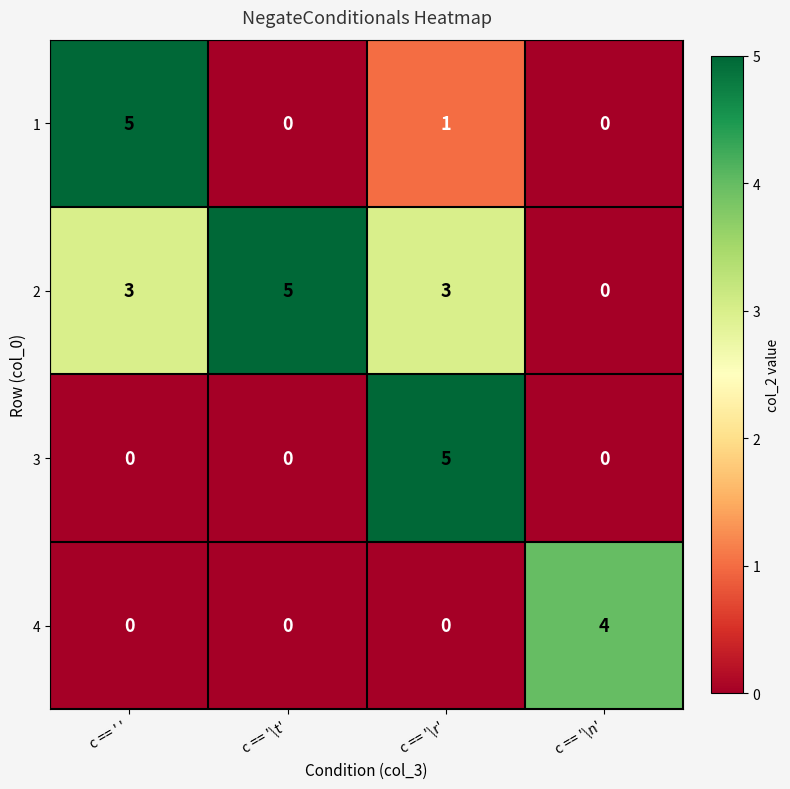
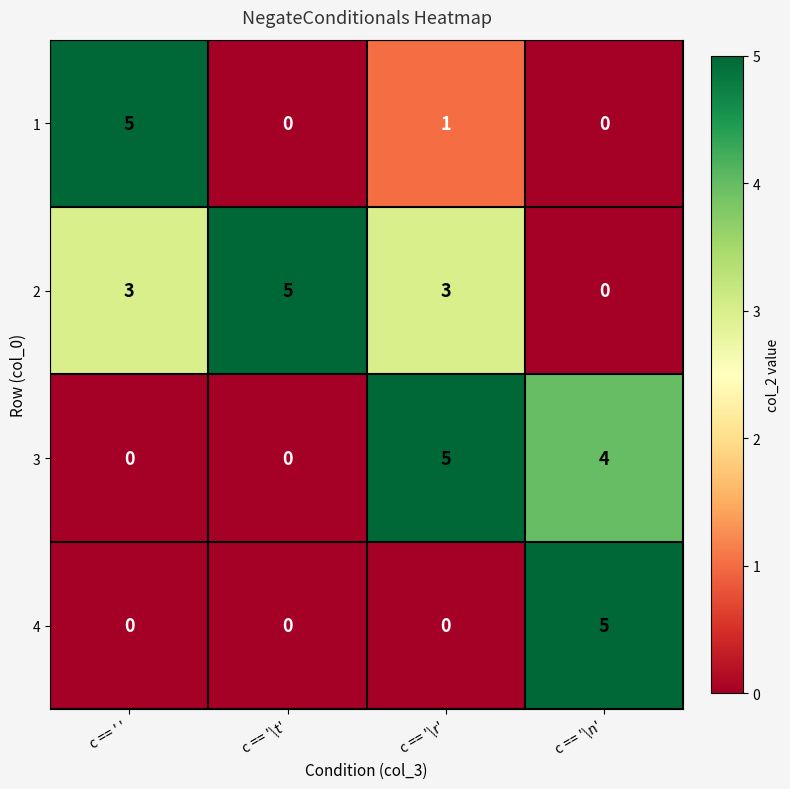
  {
    "1": {
      "c == ' '": 5,
      "c == '\\t'": 0,
      "c == '\\r'": 1,
      "c == '\\n'": 0
    },
    "2": {
      "c == ' '": 3,
      "c == '\\t'": 5,
      "c == '\\r'": 3,
      "c == '\\n'": 0
    },
    "3": {
      "c == ' '": 0,
      "c == '\\t'": 0,
      "c == '\\r'": 5,
-     "c == '\\n'": 0
+     "c == '\\n'": 4
    },
    "4": {
      "c == ' '": 0,
      "c == '\\t'": 0,
      "c == '\\r'": 0,
-     "c == '\\n'": 4
+     "c == '\\n'": 5
    }
  }
